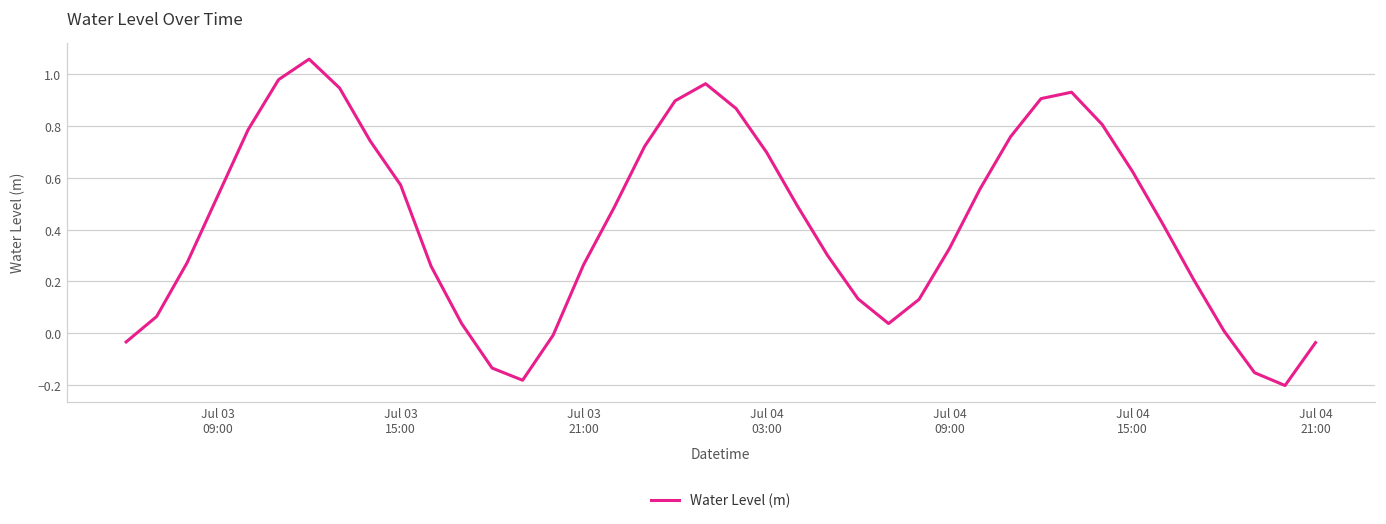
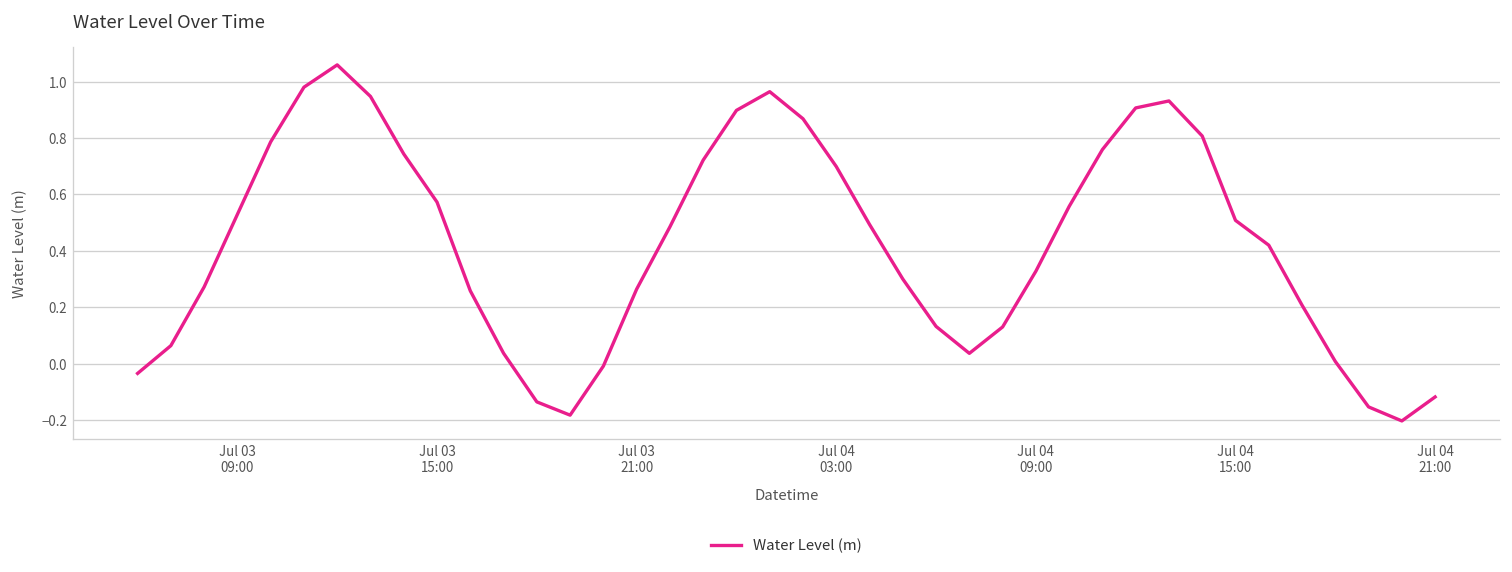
  {
    "Jul 03 09:00": 0.53,
    "Jul 03 15:00": 0.57,
    "Jul 03 21:00": 0.26,
    "Jul 04 03:00": 0.70,
    "Jul 04 09:00": 0.33,
-   "Jul 04 15:00": 0.62,
-   "Jul 04 21:00": -0.04
+   "Jul 04 15:00": 0.51,
+   "Jul 04 21:00": -0.12
  }
